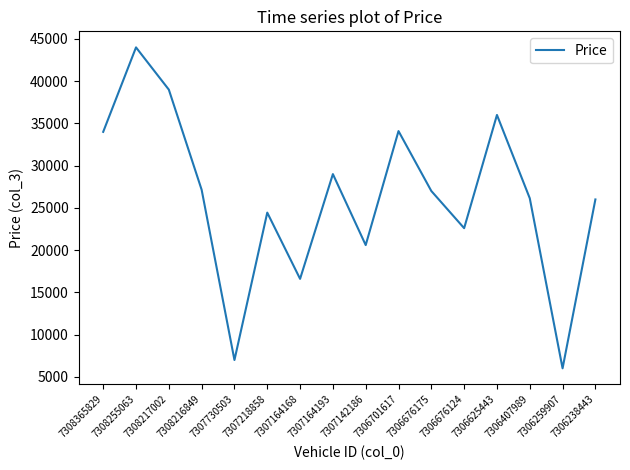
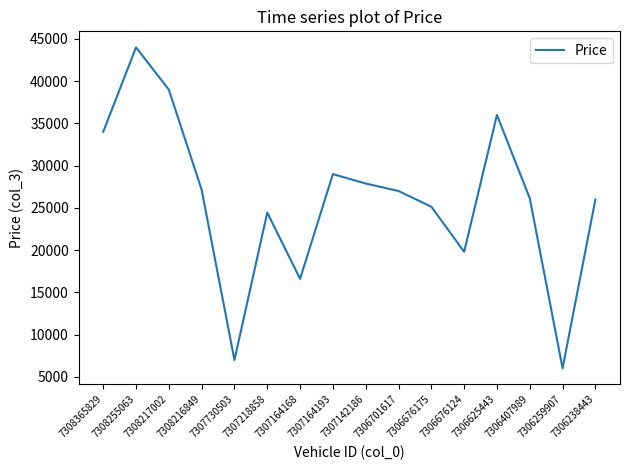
  {
    "7308365829": 34000,
    "7308255063": 44000,
    "7308217002": 39000,
    "7308216849": 27000,
    "7307730503": 7000,
    "7307218858": 24000,
    "7307164168": 17000,
    "7307164193": 29000,
-   "7307142186": 21000,
-   "7306701617": 34000,
-   "7306676175": 27000,
-   "7306676124": 23000,
+   "7307142186": 28000,
+   "7306701617": 27000,
+   "7306676175": 25000,
+   "7306676124": 20000,
    "7306625443": 36000,
    "7306407989": 26000,
    "7306259907": 6000,
    "7306238443": 26000
  }
